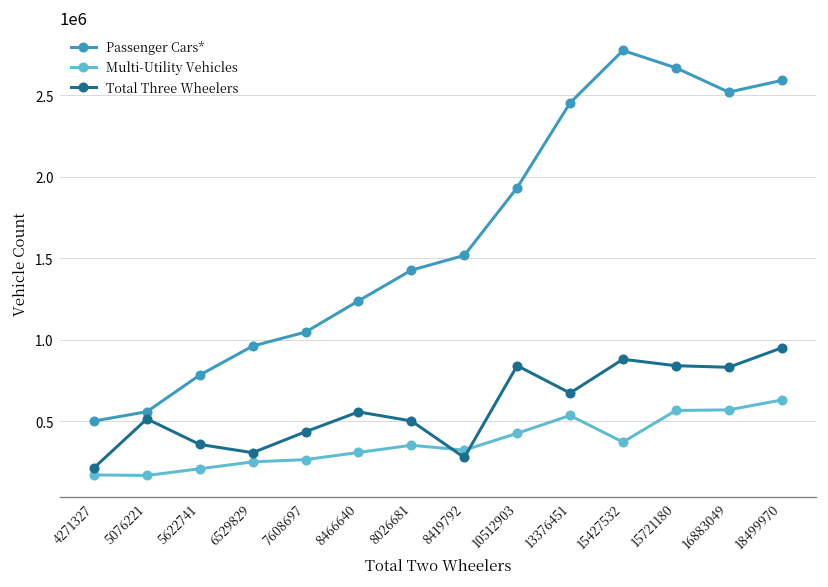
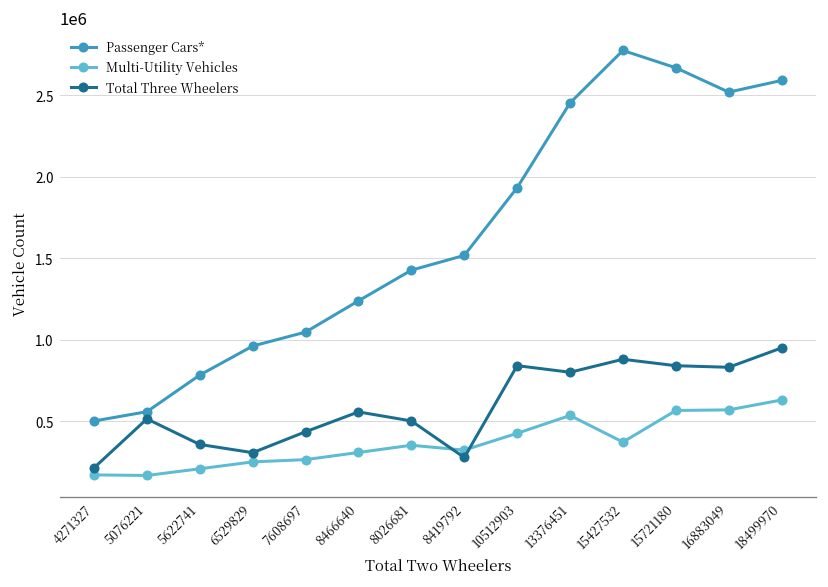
  {
    "Total Three Wheelers": {
      "4271327": 210000,
      "5076221": 510000,
      "5622741": 360000,
      "6529829": 310000,
      "7608697": 430000,
      "8466640": 560000,
      "8026681": 500000,
      "8419792": 280000,
      "10512903": 840000,
-     "13376451": 670000,
+     "13376451": 800000,
      "15427532": 880000,
      "15721180": 840000,
      "16883049": 830000,
      "18499970": 950000
    }
  }
